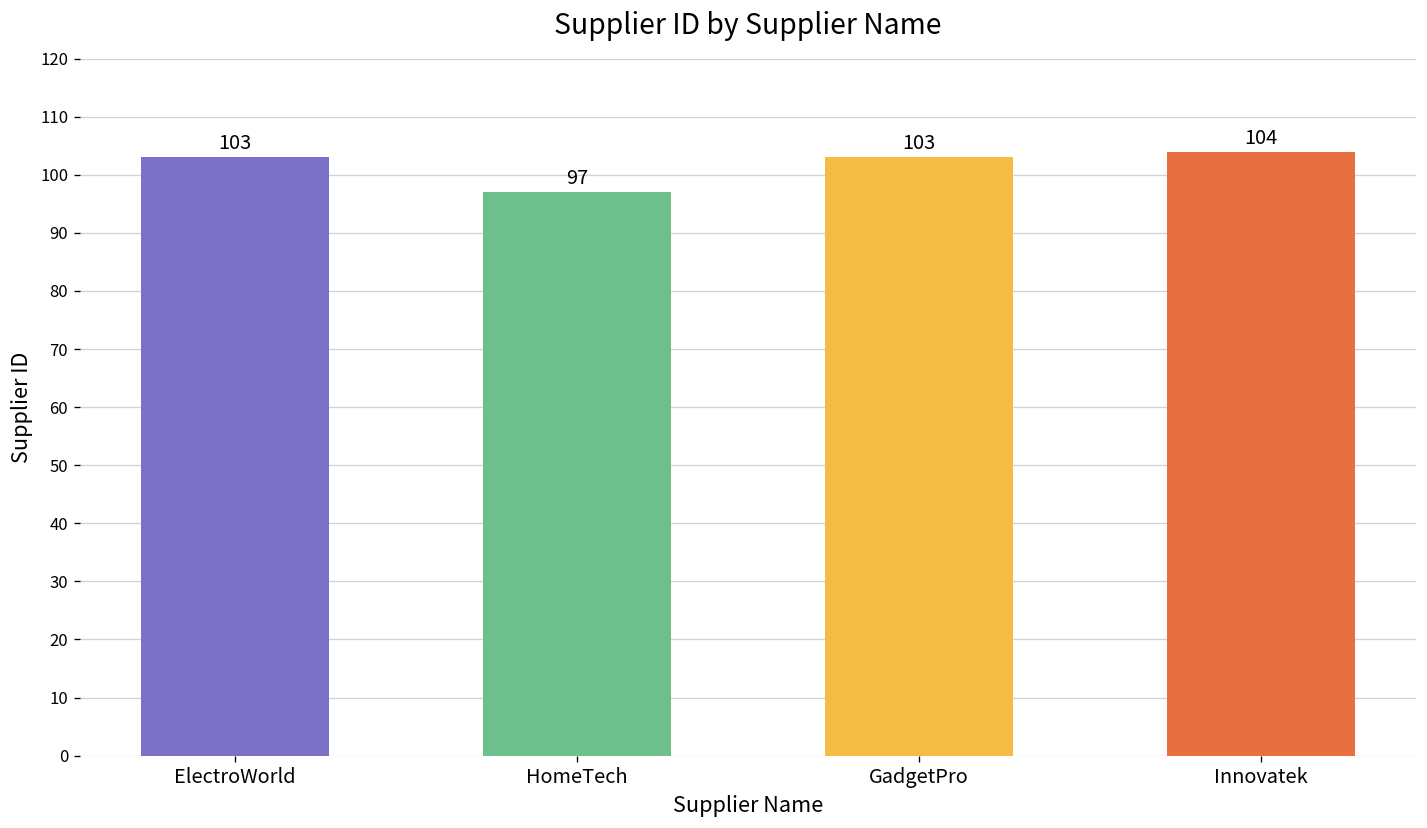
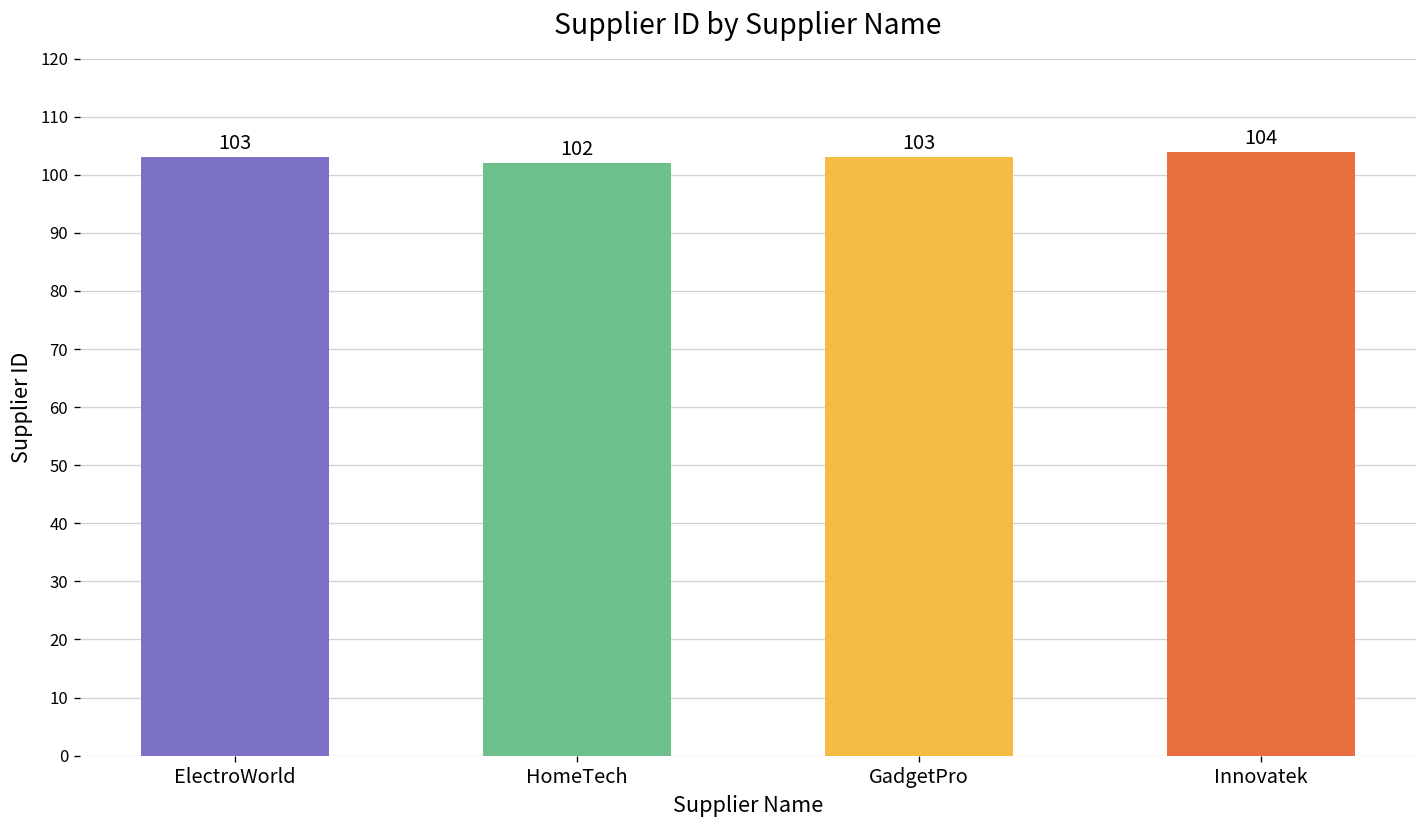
  {
    "ElectroWorld": 103,
-   "HomeTech": 97,
+   "HomeTech": 102,
    "GadgetPro": 103,
    "Innovatek": 104
  }
